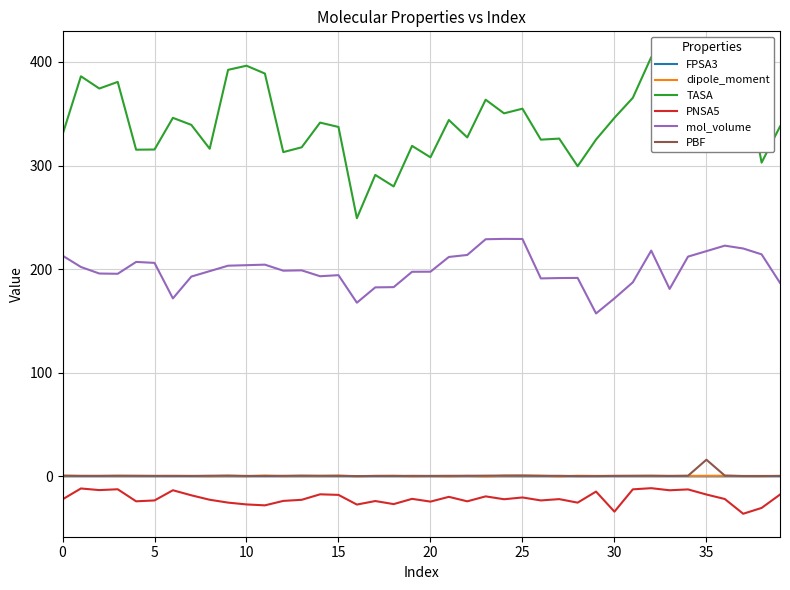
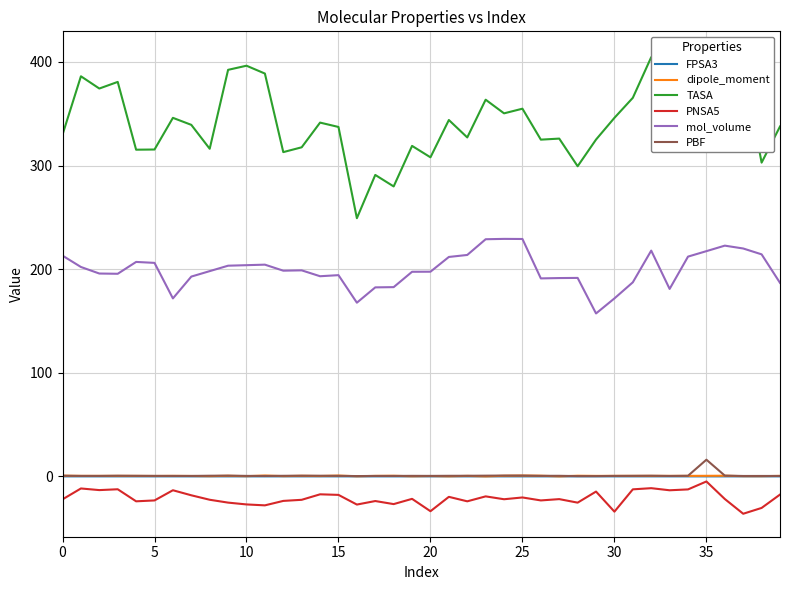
  {
    "TASA": {
      "0": 330,
      "5": 316,
      "10": 396,
      "15": 337,
      "20": 308,
      "25": 355,
      "30": 346
    },
    "PNSA5": {
      "0": -22,
      "5": -23,
      "10": -27,
      "15": -18,
-     "20": -24,
+     "20": -34,
      "25": -20,
      "30": -34,
-     "35": -17
+     "35": -5
    },
    "mol_volume": {
      "0": 213,
      "5": 206,
      "10": 204,
      "15": 194,
      "20": 198,
      "25": 229,
      "30": 172,
      "35": 217
    },
    "PBF": {
      "35": 16
    }
  }
